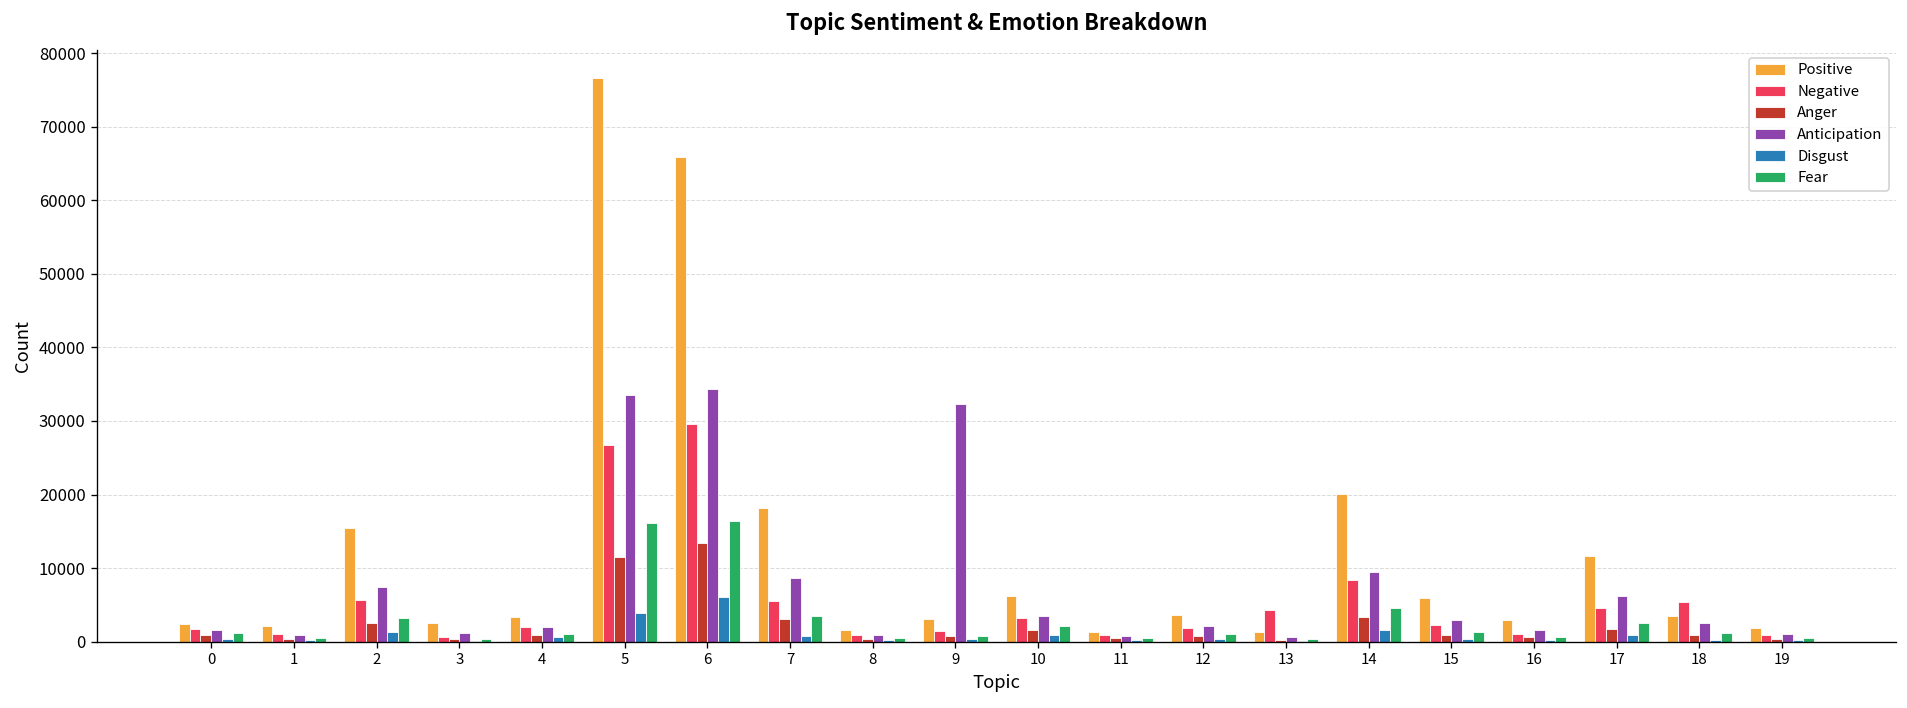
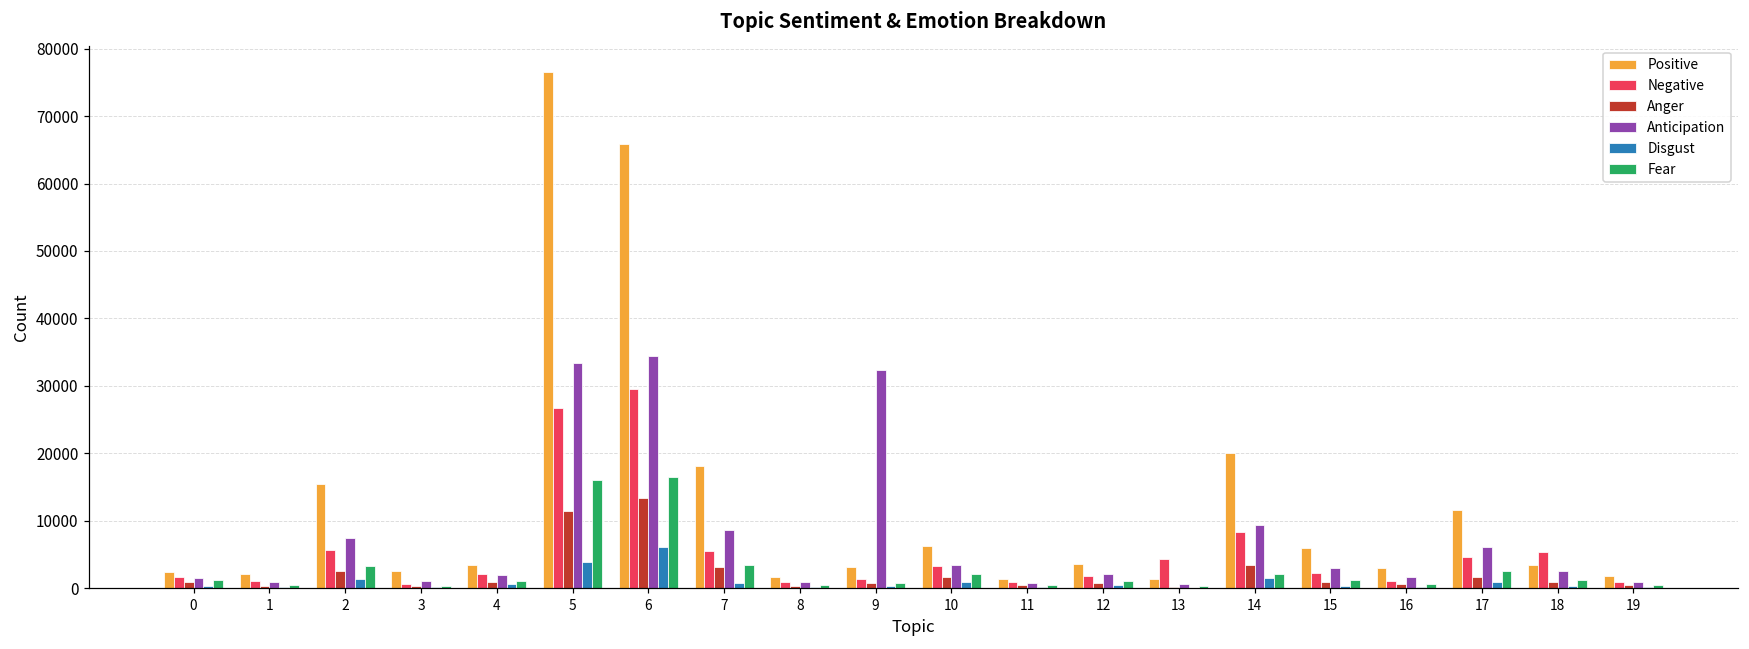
  {
    "Positive": {
      "0": 2000,
      "1": 2000,
      "2": 15000,
      "3": 3000,
      "4": 3000,
      "5": 77000,
      "6": 66000,
      "7": 18000,
      "8": 2000,
      "9": 3000,
      "10": 6000,
      "11": 1000,
      "12": 4000,
      "13": 1000,
      "14": 20000,
      "15": 6000,
      "16": 3000,
      "17": 12000,
      "18": 3000,
      "19": 2000
    },
    "Negative": {
      "0": 2000,
      "1": 1000,
      "2": 6000,
      "3": 1000,
      "4": 2000,
      "5": 27000,
      "6": 30000,
      "7": 6000,
      "8": 1000,
      "9": 1000,
      "10": 3000,
      "11": 1000,
      "12": 2000,
      "13": 4000,
      "14": 8000,
      "15": 2000,
      "16": 1000,
      "17": 5000,
      "18": 5000,
      "19": 1000
    },
    "Anger": {
      "0": 1000,
      "2": 3000,
      "4": 1000,
      "5": 11000,
      "6": 13000,
      "7": 3000,
      "9": 1000,
      "10": 2000,
      "11": 0,
      "12": 1000,
      "14": 3000,
      "15": 1000,
      "16": 1000,
      "17": 2000,
      "18": 1000,
      "19": 0
    },
    "Anticipation": {
      "0": 2000,
      "1": 1000,
      "2": 7000,
      "3": 1000,
      "4": 2000,
      "5": 33000,
      "6": 34000,
      "7": 9000,
      "8": 1000,
      "9": 32000,
      "10": 4000,
      "11": 1000,
      "12": 2000,
      "13": 1000,
      "14": 9000,
      "15": 3000,
      "16": 2000,
      "17": 6000,
      "18": 2000,
      "19": 1000
    },
    "Disgust": {
      "2": 1000,
      "4": 1000,
      "5": 4000,
      "6": 6000,
      "7": 1000,
      "10": 1000,
      "12": 0,
      "14": 2000,
      "17": 1000
    },
    "Fear": {
      "0": 1000,
      "1": 1000,
      "2": 3000,
      "4": 1000,
      "5": 16000,
      "6": 16000,
      "7": 4000,
      "8": 0,
      "9": 1000,
      "10": 2000,
      "11": 1000,
      "12": 1000,
-     "14": 5000,
+     "14": 2000,
      "15": 1000,
      "16": 1000,
      "17": 3000,
      "18": 1000,
      "19": 1000
    }
  }
